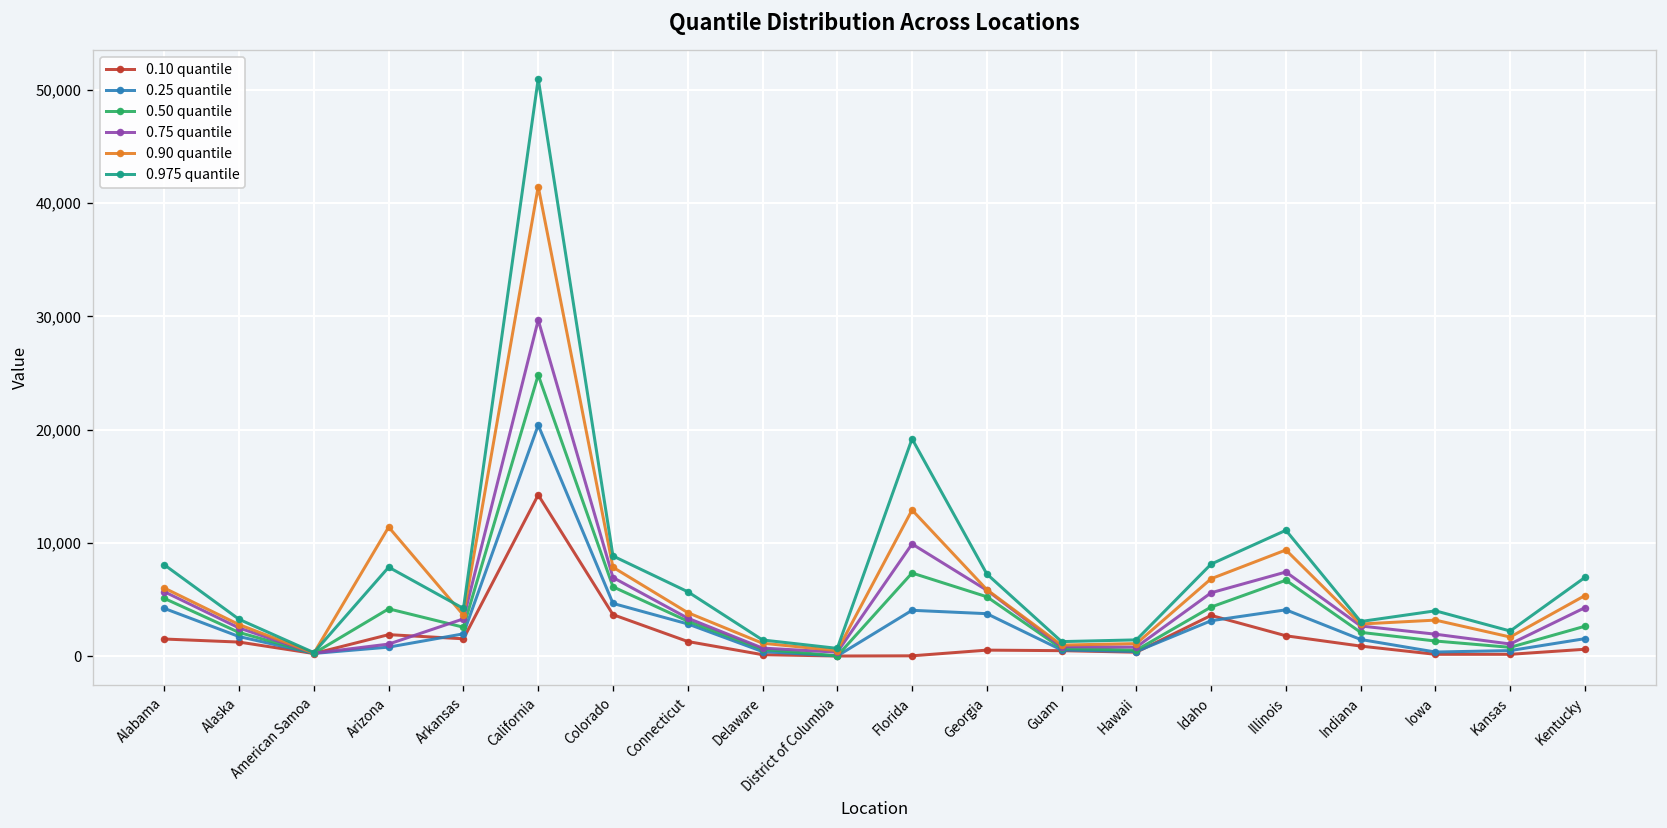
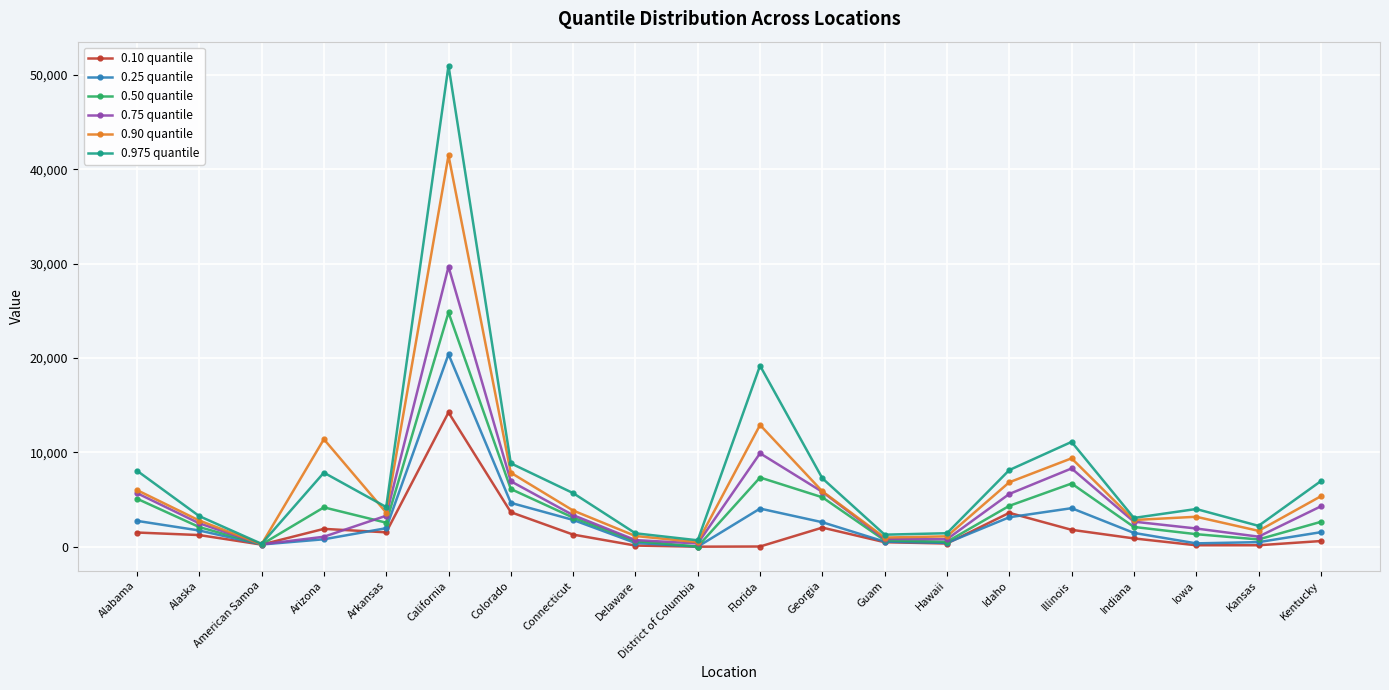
  {
    "0.10 quantile": {
      "Alabama": "2,000",
      "Alaska": "1,000",
      "Arizona": "2,000",
      "Arkansas": "2,000",
      "California": "14,000",
      "Colorado": "4,000",
      "Connecticut": "1,000",
      "Delaware": "0",
      "Florida": "0",
-     "Georgia": "1,000",
+     "Georgia": "2,000",
      "Idaho": "4,000",
      "Illinois": "2,000",
      "Indiana": "1,000",
      "Kansas": "0",
      "Kentucky": "1,000"
    },
    "0.25 quantile": {
-     "Alabama": "4,000",
+     "Alabama": "3,000",
      "Alaska": "2,000",
      "Arizona": "1,000",
      "Arkansas": "2,000",
      "California": "20,000",
      "Colorado": "5,000",
      "Florida": "4,000",
-     "Georgia": "4,000",
+     "Georgia": "3,000",
      "Idaho": "3,000",
      "Illinois": "4,000",
      "Indiana": "1,000",
      "Kansas": "0",
      "Kentucky": "2,000"
    },
    "0.75 quantile": {
      "Alabama": "6,000",
      "Alaska": "2,000",
      "Arizona": "1,000",
      "Arkansas": "3,000",
      "California": "30,000",
      "Colorado": "7,000",
      "Florida": "10,000",
      "Hawaii": "1,000",
      "Idaho": "6,000",
-     "Illinois": "7,000",
+     "Illinois": "8,000",
      "Iowa": "2,000",
      "Kansas": "1,000",
      "Kentucky": "4,000"
    },
    "0.90 quantile": {
      "Alabama": "6,000",
      "Alaska": "3,000",
      "Arizona": "11,000",
      "Arkansas": "4,000",
      "California": "41,000",
      "Colorado": "8,000",
      "Connecticut": "4,000",
      "Delaware": "1,000",
      "Florida": "13,000",
      "Hawaii": "1,000",
      "Idaho": "7,000",
      "Illinois": "9,000",
      "Iowa": "3,000",
      "Kansas": "2,000",
      "Kentucky": "5,000"
    }
  }
